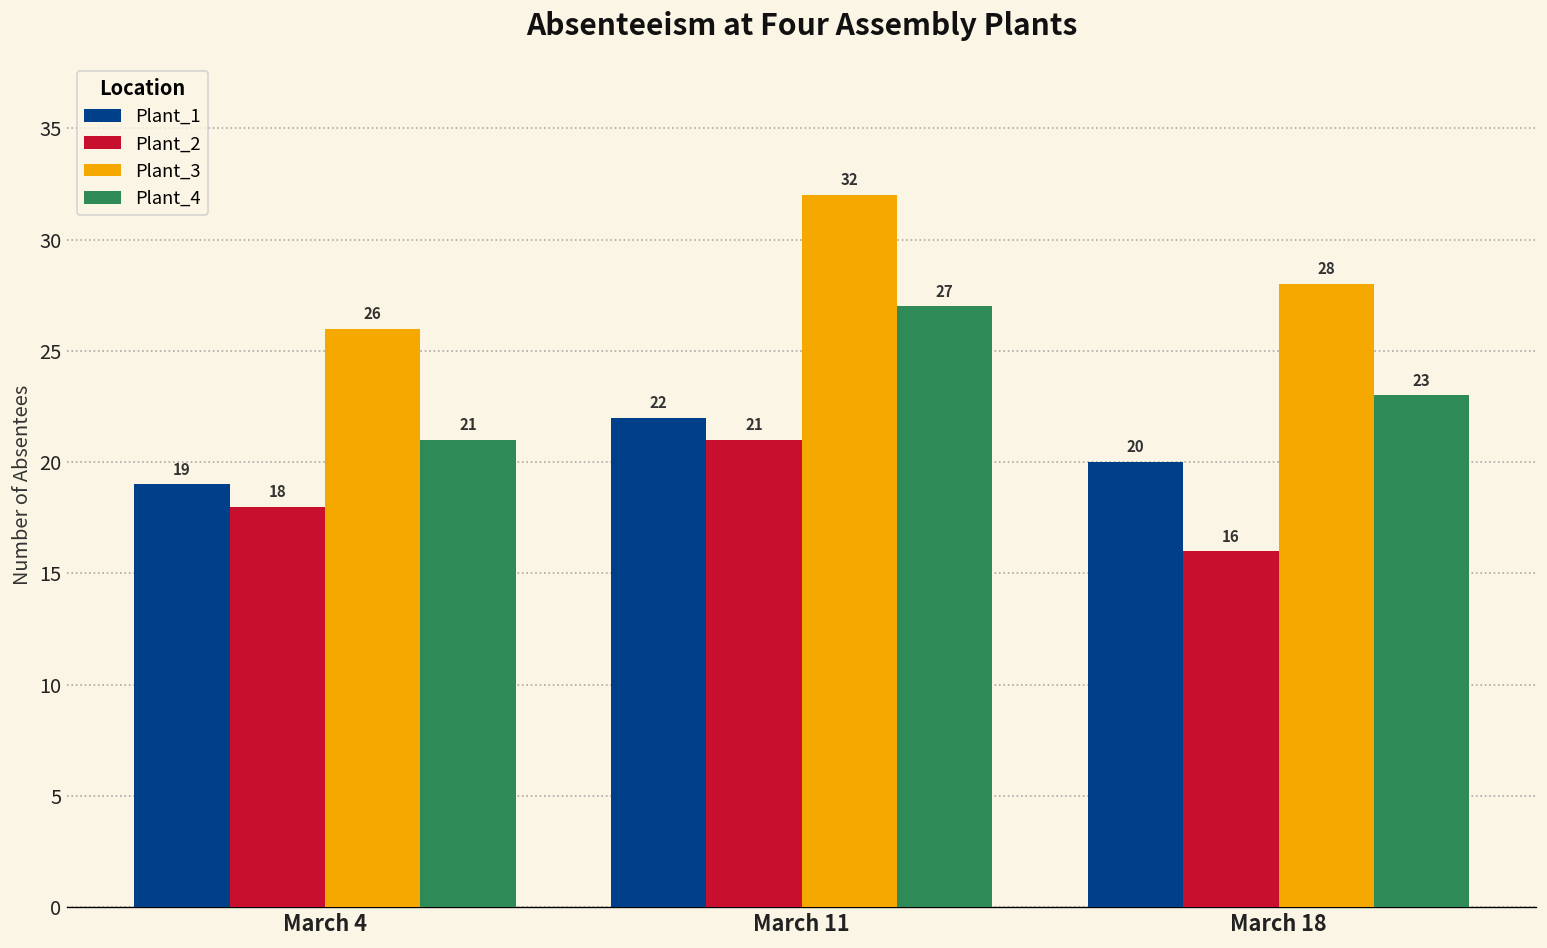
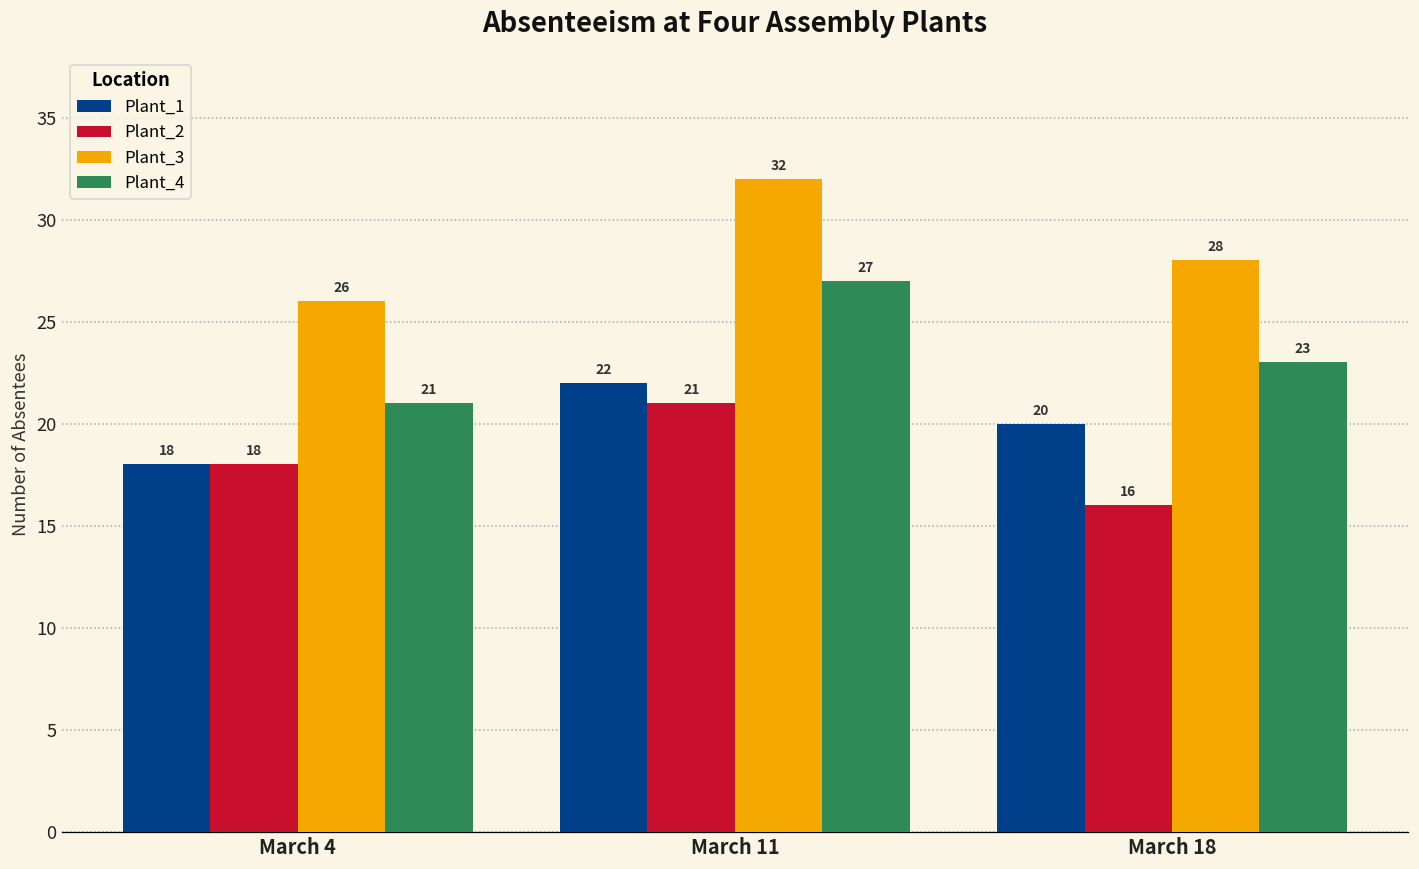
  {
    "Plant_1": {
-     "March 4": 19,
+     "March 4": 18,
      "March 11": 22,
      "March 18": 20
    },
    "Plant_2": {
      "March 4": 18,
      "March 11": 21,
      "March 18": 16
    },
    "Plant_3": {
      "March 4": 26,
      "March 11": 32,
      "March 18": 28
    },
    "Plant_4": {
      "March 4": 21,
      "March 11": 27,
      "March 18": 23
    }
  }
